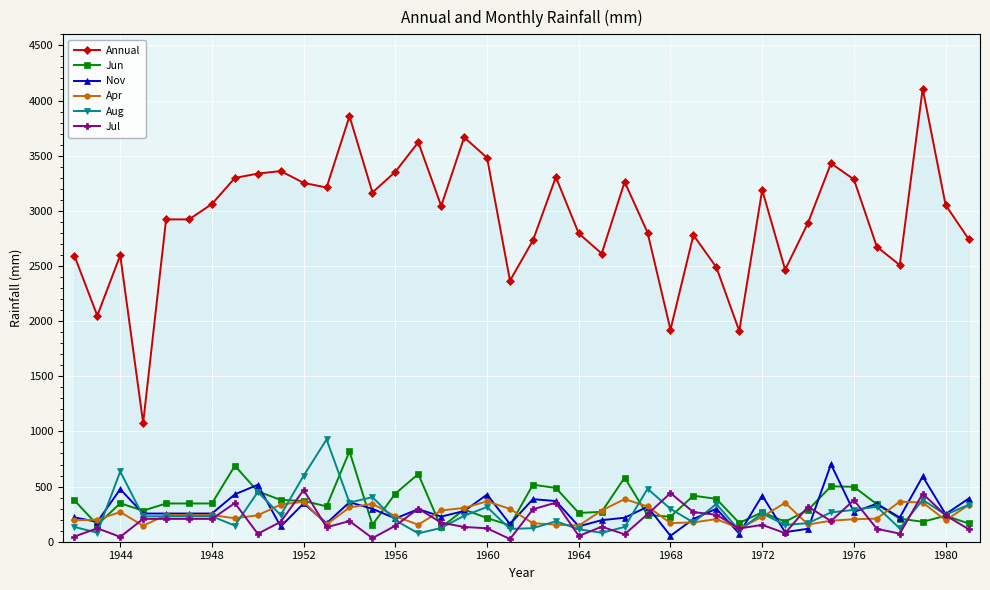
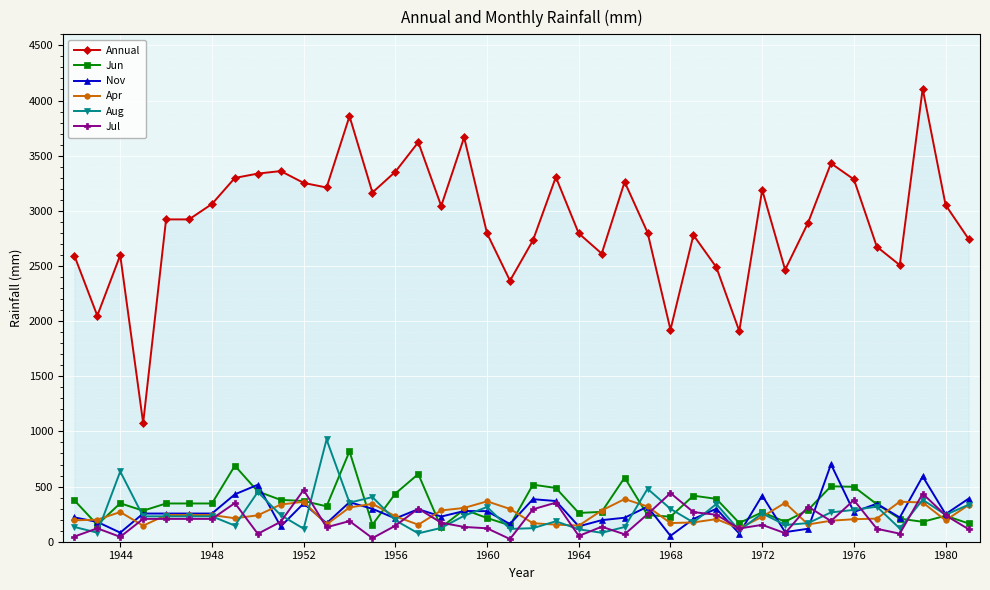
  {
    "Annual": {
      "1944": 2600,
      "1948": 3060,
      "1952": 3250,
      "1956": 3350,
-     "1960": 3480,
+     "1960": 2800,
      "1964": 2800,
      "1968": 1920,
      "1972": 3190,
      "1976": 3290,
      "1980": 3050
    },
    "Jun": {
      "1944": 350,
      "1948": 350,
      "1956": 440,
      "1960": 210,
      "1964": 260,
      "1968": 230,
      "1976": 500
    },
    "Nov": {
-     "1944": 480,
-     "1960": 430,
+     "1944": 80,
+     "1960": 280,
      "1968": 50,
      "1972": 420
    },
    "Apr": {
      "1944": 270,
      "1960": 370,
      "1968": 170,
      "1972": 230,
      "1976": 200,
      "1980": 190
    },
    "Aug": {
      "1944": 640,
-     "1952": 600,
+     "1952": 120,
      "1960": 310,
      "1964": 110,
      "1968": 300
    },
    "Jul": {
      "1944": 40,
      "1948": 210,
      "1952": 470,
      "1956": 150,
      "1960": 120,
      "1964": 50,
      "1968": 440,
      "1972": 150,
      "1976": 380
    }
  }
